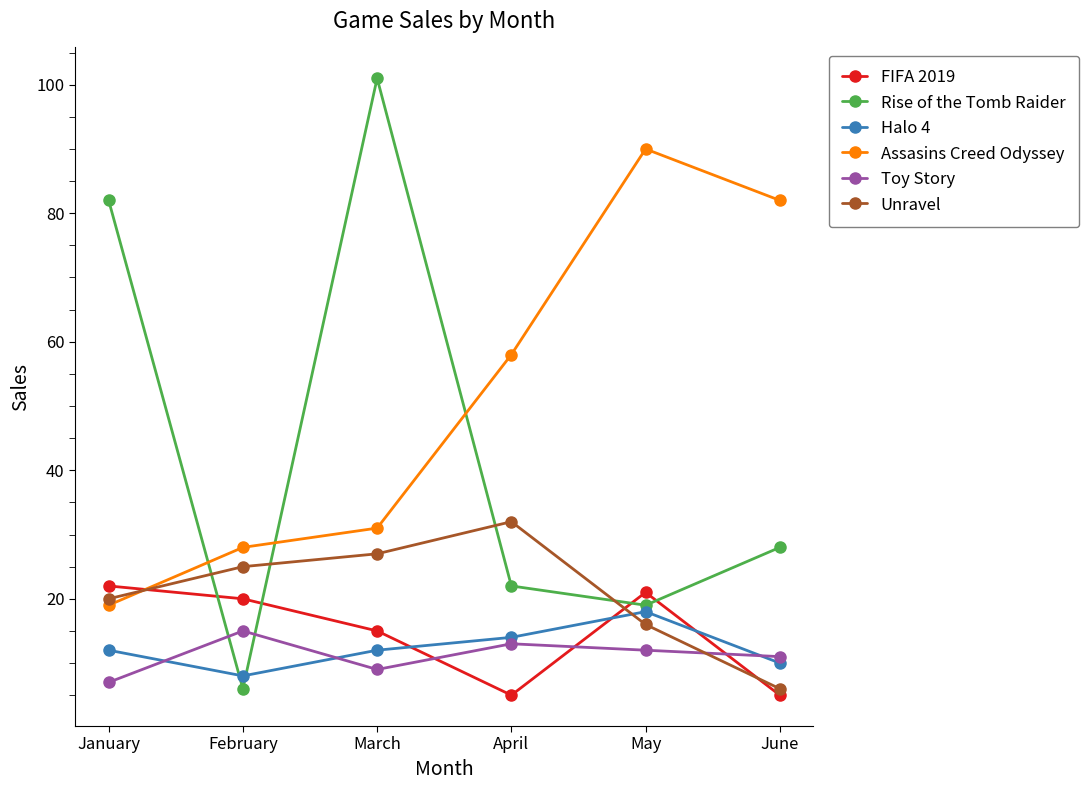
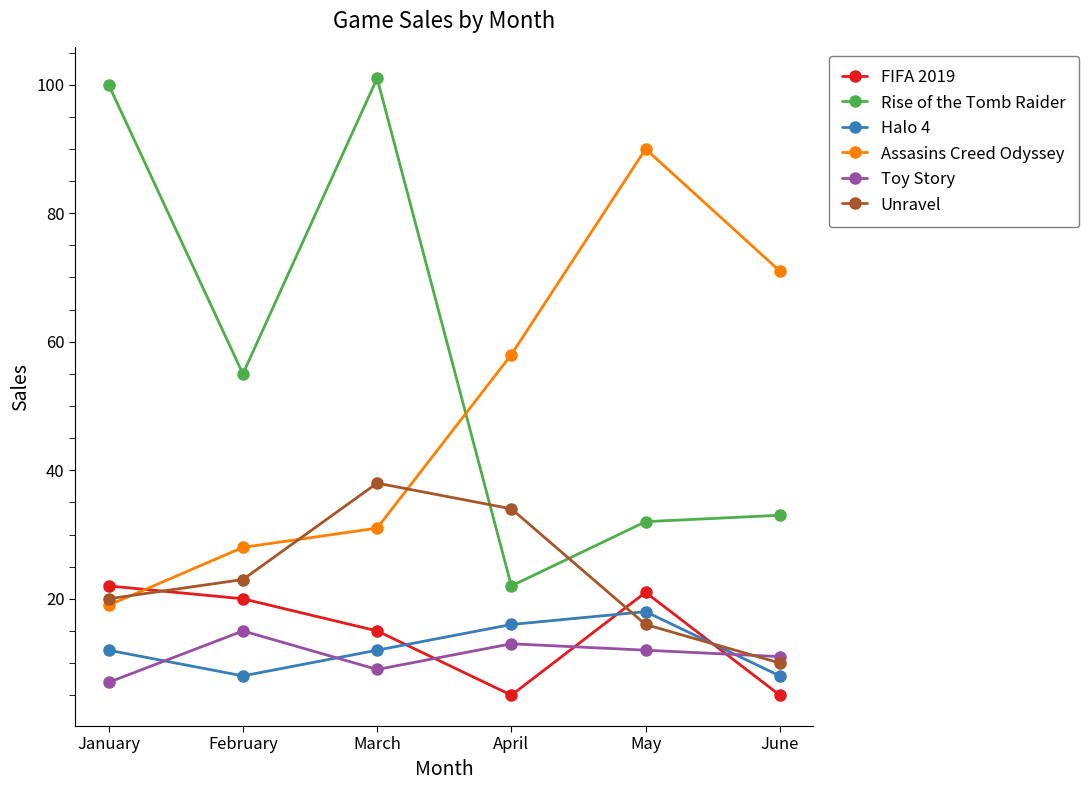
  {
    "FIFA 2019": {
      "January": 22,
      "February": 20,
      "March": 15,
      "April": 5,
      "May": 21,
      "June": 5
    },
    "Rise of the Tomb Raider": {
-     "January": 82,
-     "February": 6,
+     "January": 100,
+     "February": 55,
      "March": 101,
      "April": 22,
-     "May": 19,
-     "June": 28
+     "May": 32,
+     "June": 33
    },
    "Halo 4": {
      "January": 12,
      "February": 8,
      "March": 12,
-     "April": 14,
+     "April": 16,
      "May": 18,
-     "June": 10
+     "June": 8
    },
    "Assasins Creed Odyssey": {
      "January": 19,
      "February": 28,
      "March": 31,
      "April": 58,
      "May": 90,
-     "June": 82
+     "June": 71
    },
    "Toy Story": {
      "January": 7,
      "February": 15,
      "March": 9,
      "April": 13,
      "May": 12,
      "June": 11
    },
    "Unravel": {
      "January": 20,
-     "February": 25,
-     "March": 27,
-     "April": 32,
+     "February": 23,
+     "March": 38,
+     "April": 34,
      "May": 16,
-     "June": 6
+     "June": 10
    }
  }
